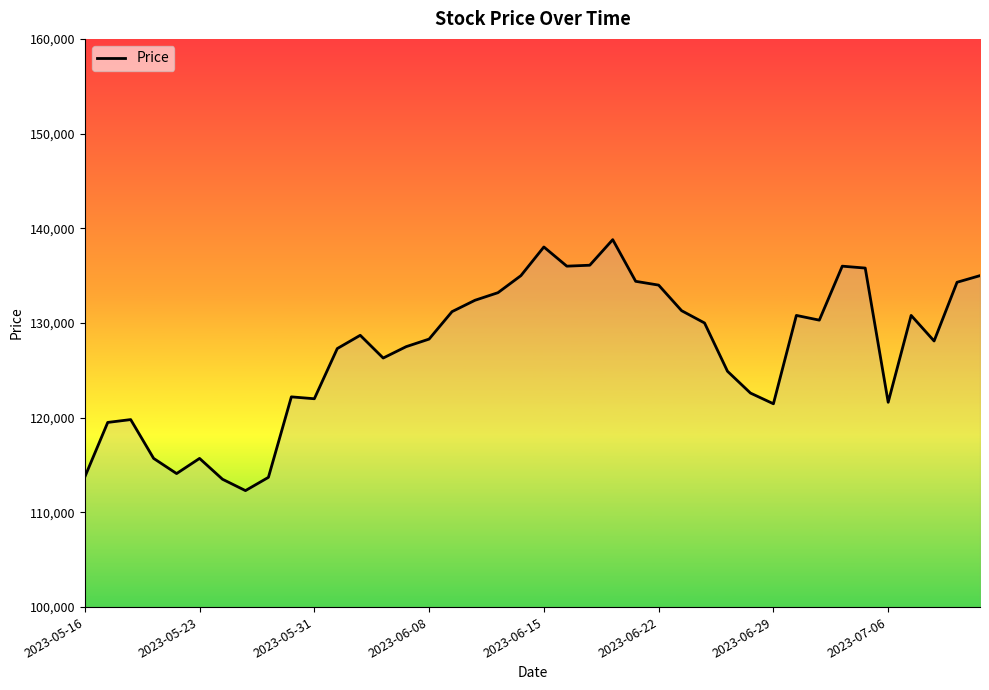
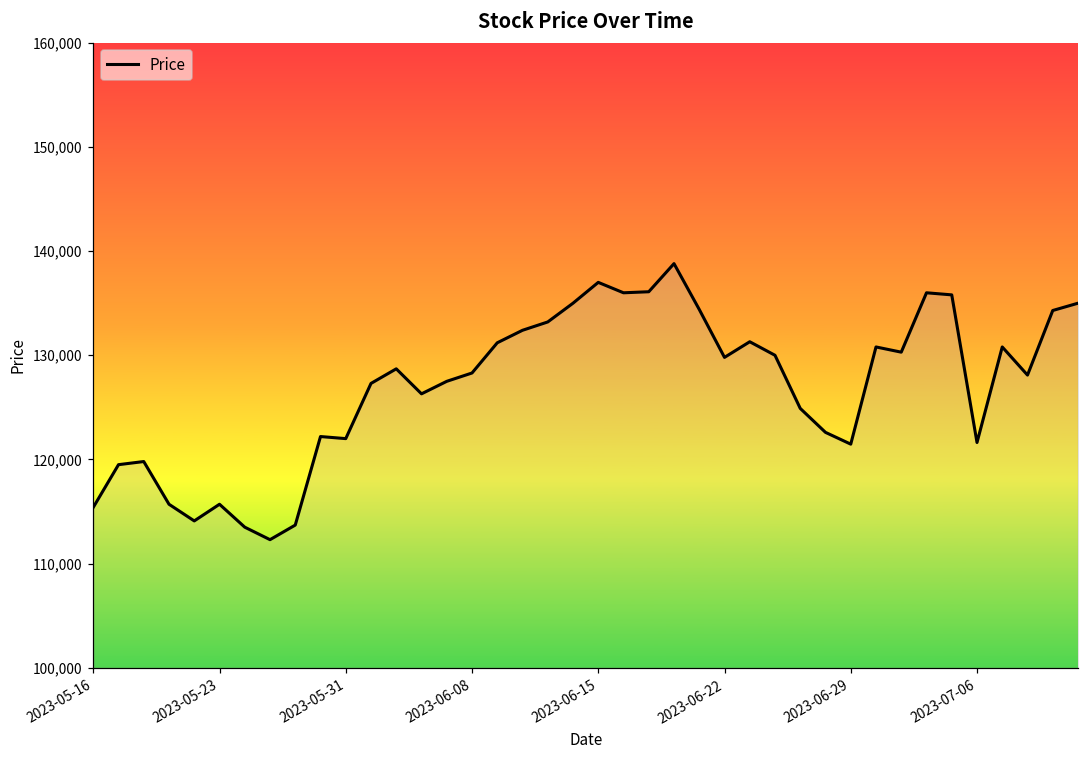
  {
-   "2023-05-16": "114,000",
+   "2023-05-16": "115,000",
    "2023-05-23": "116,000",
    "2023-05-31": "122,000",
    "2023-06-08": "128,000",
-   "2023-06-15": "138,000",
-   "2023-06-22": "134,000",
+   "2023-06-15": "137,000",
+   "2023-06-22": "130,000",
    "2023-06-29": "121,000",
    "2023-07-06": "122,000"
  }
